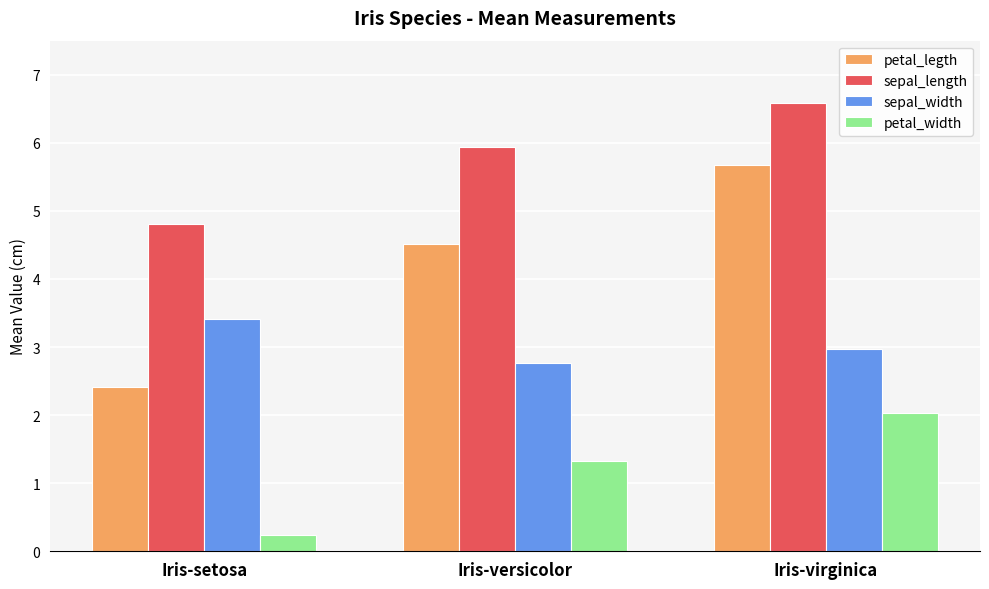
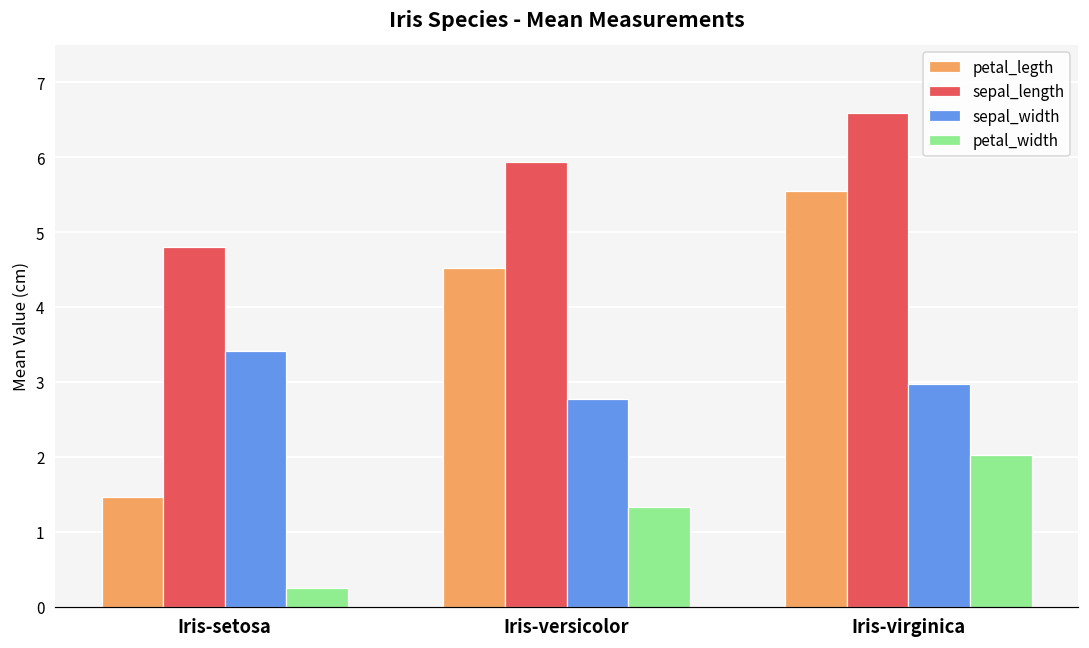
  {
    "petal_legth": {
-     "Iris-setosa": 2.4,
+     "Iris-setosa": 1.5,
      "Iris-versicolor": 4.5,
-     "Iris-virginica": 5.7
+     "Iris-virginica": 5.6
    },
    "sepal_length": {
      "Iris-setosa": 4.8,
      "Iris-versicolor": 5.9,
      "Iris-virginica": 6.6
    },
    "sepal_width": {
      "Iris-setosa": 3.4,
      "Iris-versicolor": 2.8,
      "Iris-virginica": 3.0
    },
    "petal_width": {
      "Iris-setosa": 0.2,
      "Iris-versicolor": 1.3,
      "Iris-virginica": 2.0
    }
  }
